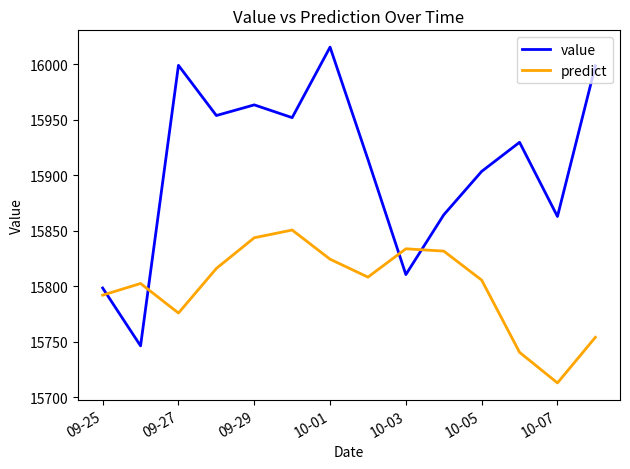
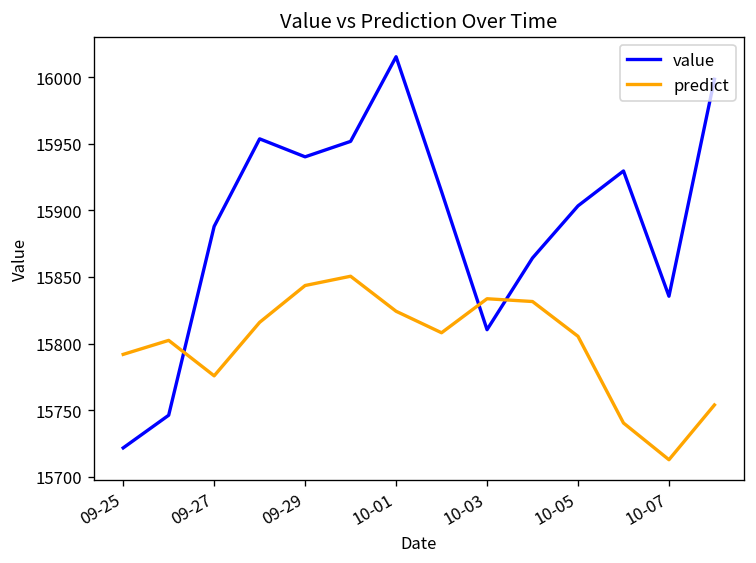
  {
    "value": {
-     "09-25": 15798,
-     "09-27": 15999,
-     "09-29": 15963,
+     "09-25": 15722,
+     "09-27": 15888,
+     "09-29": 15940,
      "10-01": 16015,
      "10-03": 15810,
      "10-05": 15903,
-     "10-07": 15863
+     "10-07": 15836
    },
    "predict": {
      "09-25": 15792,
      "09-27": 15776,
      "09-29": 15844,
      "10-01": 15824,
      "10-03": 15834,
      "10-05": 15805,
      "10-07": 15713
    }
  }
